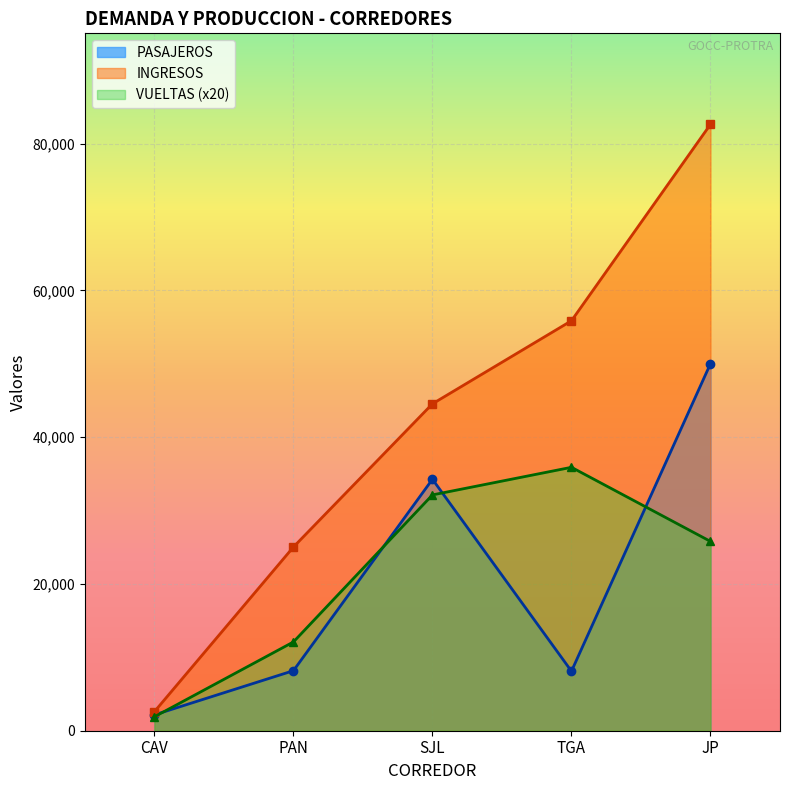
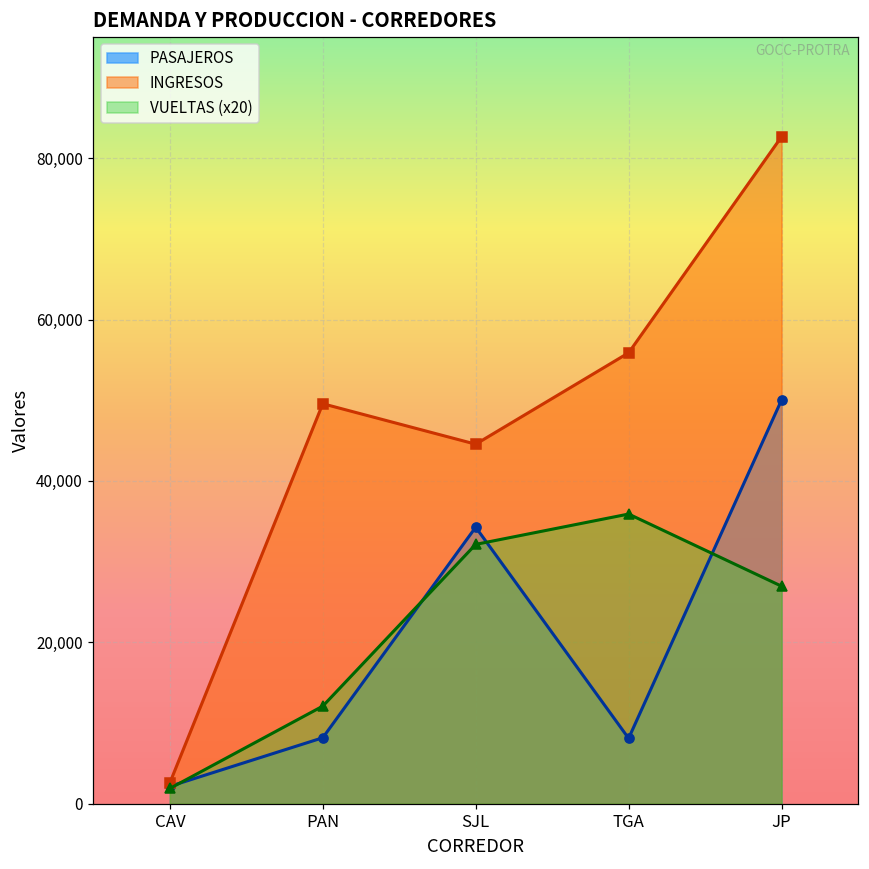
  {
    "PASAJEROS": {
      "PAN": "8,000",
      "SJL": "34,000",
      "TGA": "8,000",
      "JP": "50,000"
    },
    "INGRESOS": {
      "CAV": "3,000",
-     "PAN": "25,000",
+     "PAN": "50,000",
      "SJL": "45,000",
      "TGA": "56,000",
      "JP": "83,000"
    },
    "VUELTAS (x20)": {
      "PAN": "12,000",
      "SJL": "32,000",
      "TGA": "36,000",
-     "JP": "26,000"
+     "JP": "27,000"
    }
  }
